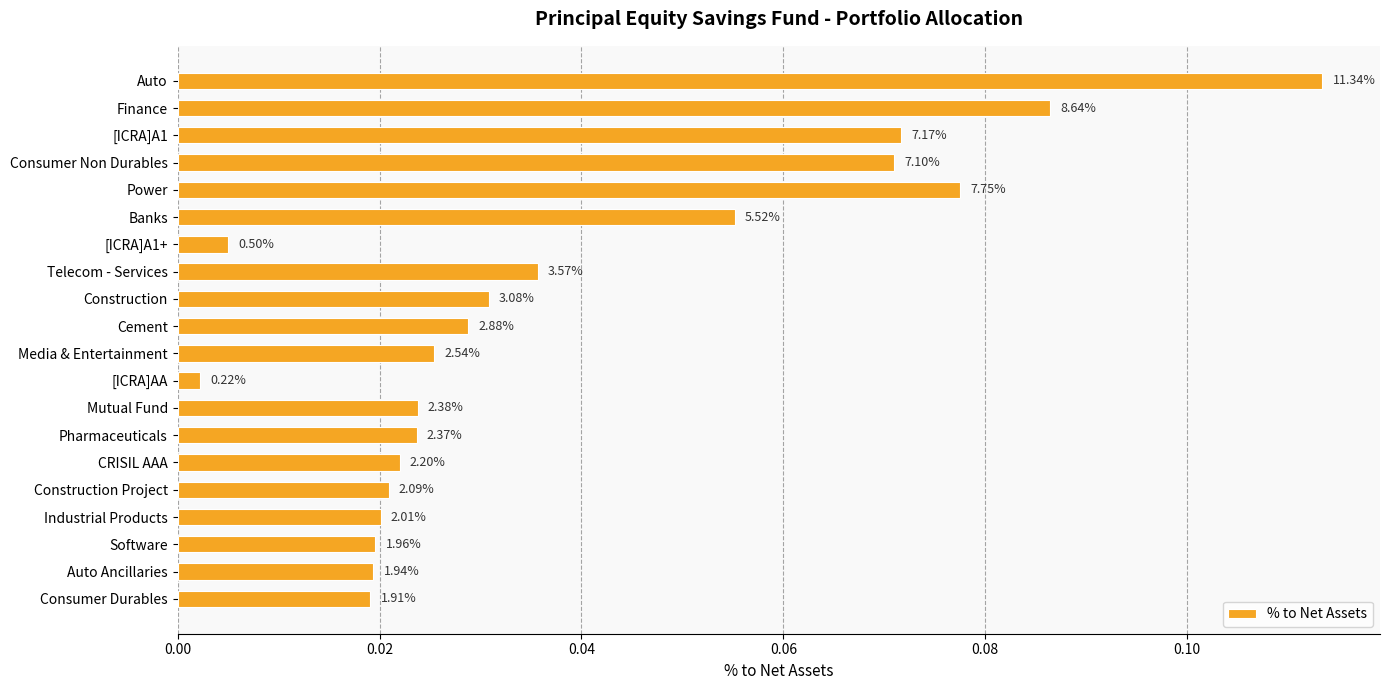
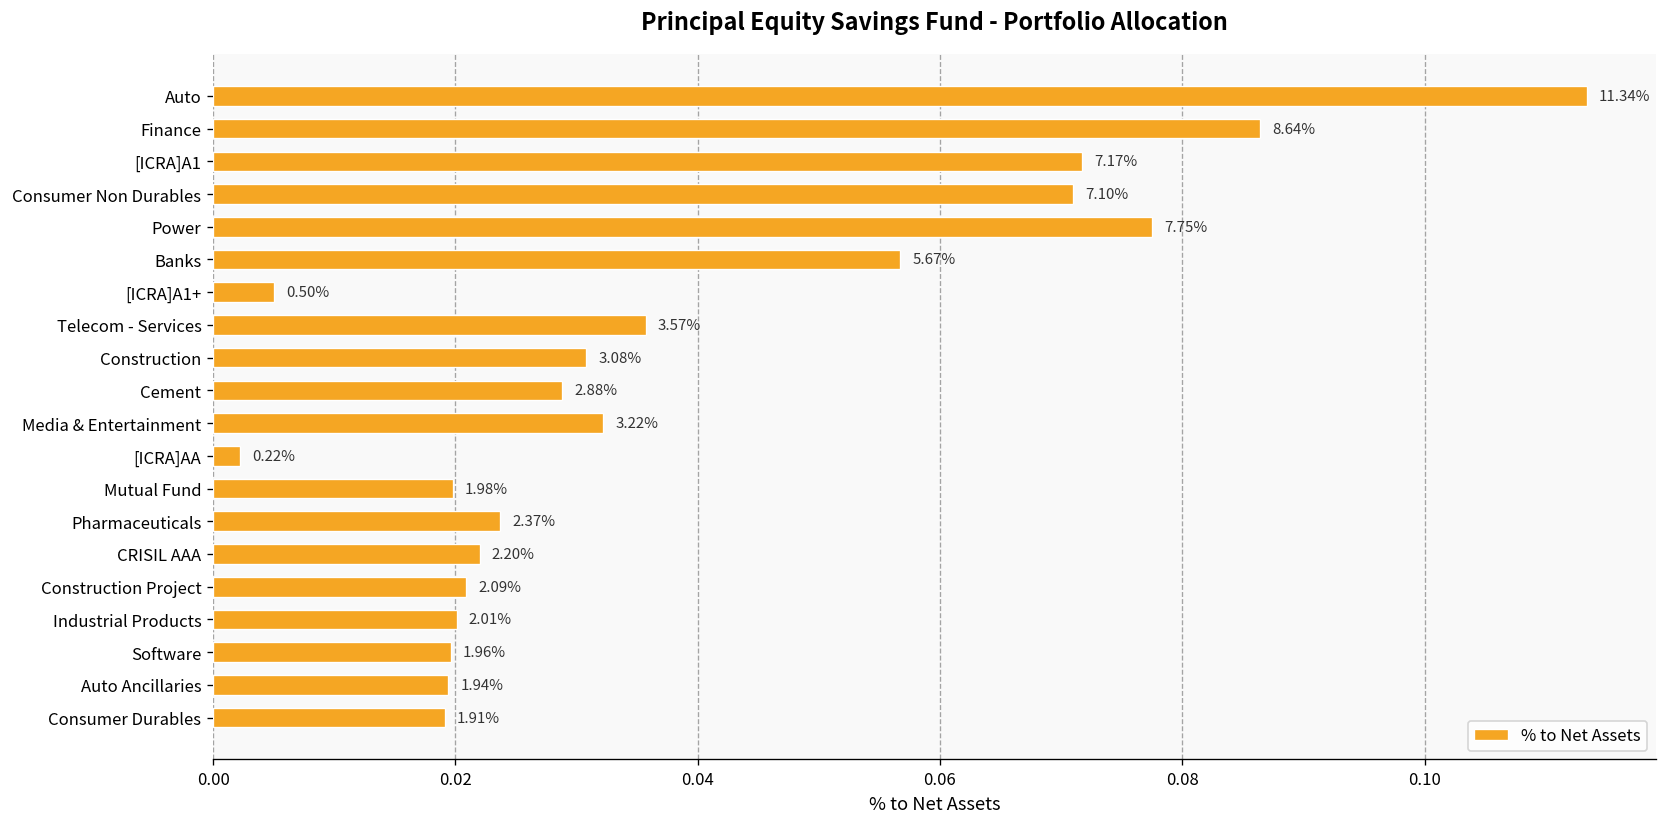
  {
    "Auto": "11.34%",
    "Finance": "8.64%",
    "[ICRA]A1": "7.17%",
    "Consumer Non Durables": "7.10%",
    "Power": "7.75%",
-   "Banks": "5.52%",
+   "Banks": "5.67%",
    "[ICRA]A1+": "0.50%",
    "Telecom - Services": "3.57%",
    "Construction": "3.08%",
    "Cement": "2.88%",
-   "Media & Entertainment": "2.54%",
+   "Media & Entertainment": "3.22%",
    "[ICRA]AA": "0.22%",
-   "Mutual Fund": "2.38%",
+   "Mutual Fund": "1.98%",
    "Pharmaceuticals": "2.37%",
    "CRISIL AAA": "2.20%",
    "Construction Project": "2.09%",
    "Industrial Products": "2.01%",
    "Software": "1.96%",
    "Auto Ancillaries": "1.94%",
    "Consumer Durables": "1.91%"
  }
